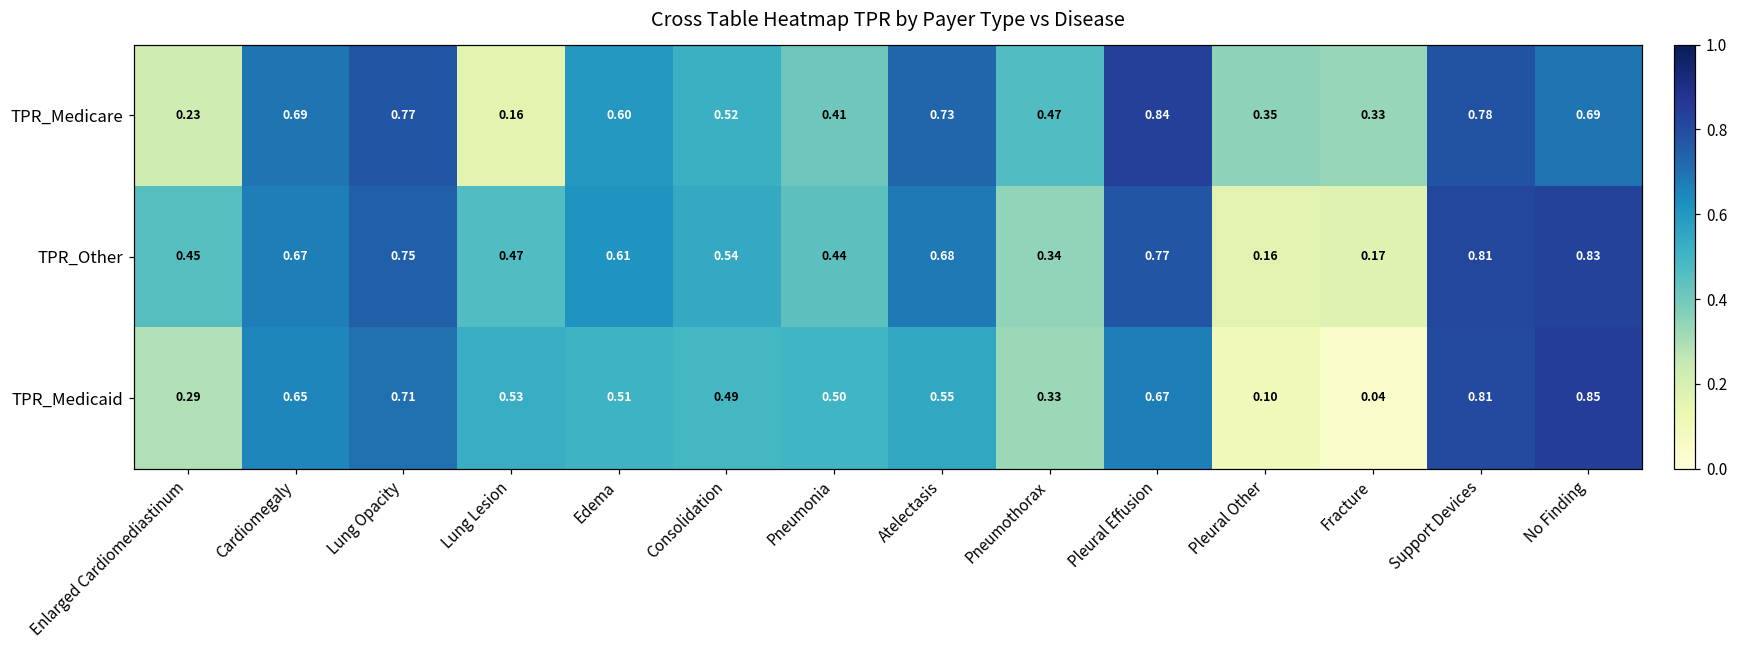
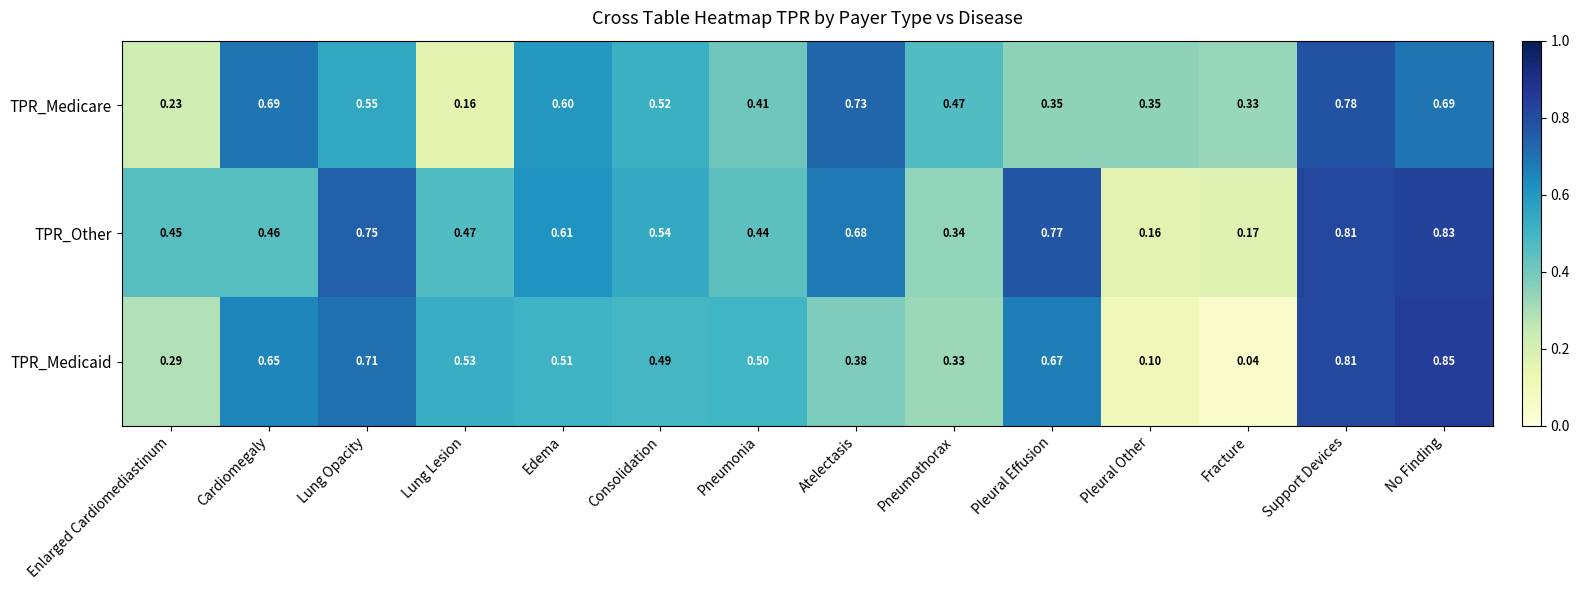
  {
    "TPR_Medicare": {
      "Enlarged Cardiomediastinum": 0.23,
      "Cardiomegaly": 0.69,
-     "Lung Opacity": 0.77,
+     "Lung Opacity": 0.55,
      "Lung Lesion": 0.16,
      "Edema": 0.60,
      "Consolidation": 0.52,
      "Pneumonia": 0.41,
      "Atelectasis": 0.73,
      "Pneumothorax": 0.47,
-     "Pleural Effusion": 0.84,
+     "Pleural Effusion": 0.35,
      "Pleural Other": 0.35,
      "Fracture": 0.33,
      "Support Devices": 0.78,
      "No Finding": 0.69
    },
    "TPR_Other": {
      "Enlarged Cardiomediastinum": 0.45,
-     "Cardiomegaly": 0.67,
+     "Cardiomegaly": 0.46,
      "Lung Opacity": 0.75,
      "Lung Lesion": 0.47,
      "Edema": 0.61,
      "Consolidation": 0.54,
      "Pneumonia": 0.44,
      "Atelectasis": 0.68,
      "Pneumothorax": 0.34,
      "Pleural Effusion": 0.77,
      "Pleural Other": 0.16,
      "Fracture": 0.17,
      "Support Devices": 0.81,
      "No Finding": 0.83
    },
    "TPR_Medicaid": {
      "Enlarged Cardiomediastinum": 0.29,
      "Cardiomegaly": 0.65,
      "Lung Opacity": 0.71,
      "Lung Lesion": 0.53,
      "Edema": 0.51,
      "Consolidation": 0.49,
      "Pneumonia": 0.50,
-     "Atelectasis": 0.55,
+     "Atelectasis": 0.38,
      "Pneumothorax": 0.33,
      "Pleural Effusion": 0.67,
      "Pleural Other": 0.10,
      "Fracture": 0.04,
      "Support Devices": 0.81,
      "No Finding": 0.85
    }
  }
